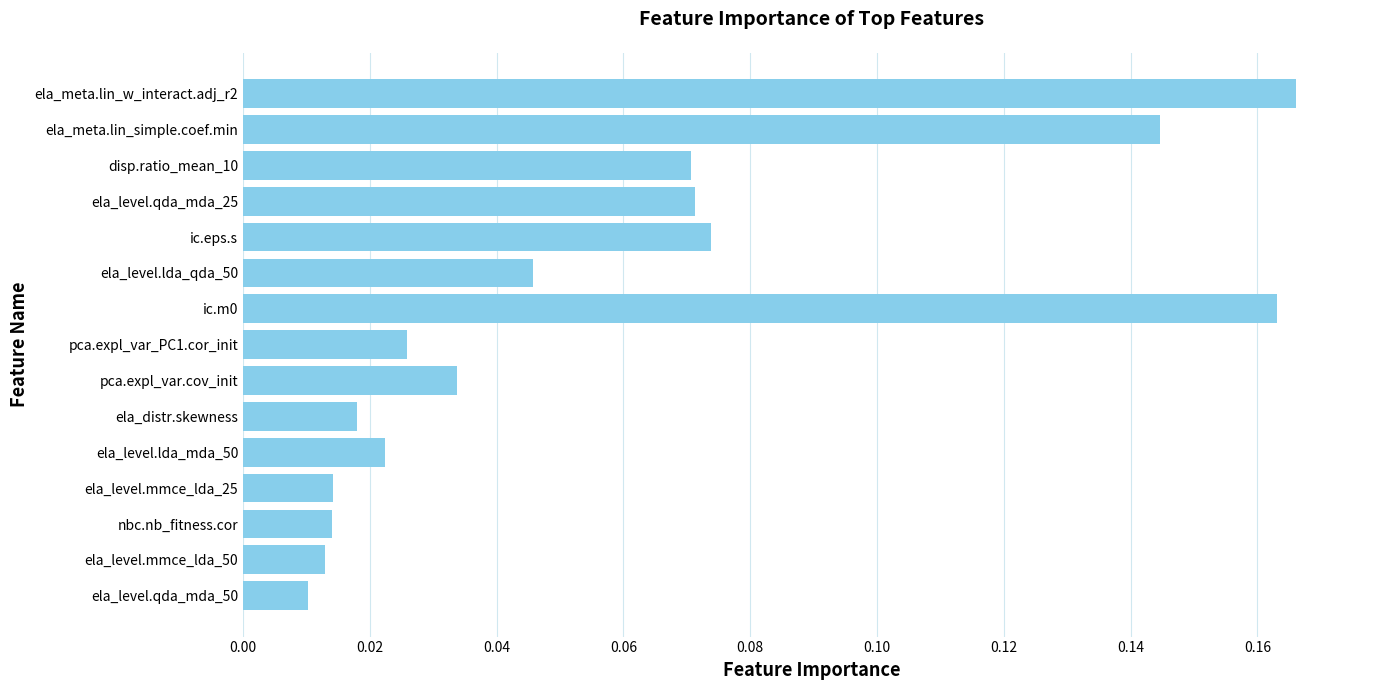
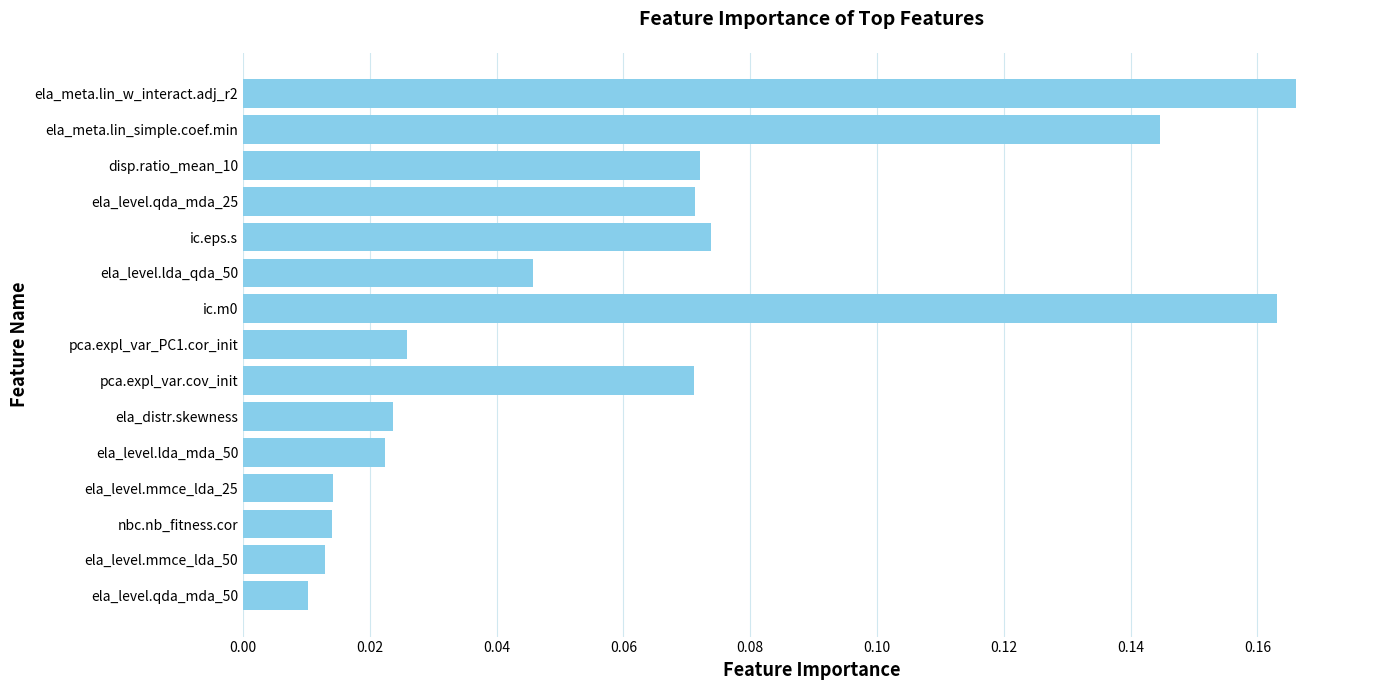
  {
    "ela_meta.lin_w_interact.adj_r2": 0.166,
    "ela_meta.lin_simple.coef.min": 0.145,
-   "disp.ratio_mean_10": 0.071,
+   "disp.ratio_mean_10": 0.072,
    "ela_level.qda_mda_25": 0.071,
    "ic.eps.s": 0.074,
    "ela_level.lda_qda_50": 0.046,
    "ic.m0": 0.163,
    "pca.expl_var_PC1.cor_init": 0.026,
-   "pca.expl_var.cov_init": 0.034,
-   "ela_distr.skewness": 0.018,
+   "pca.expl_var.cov_init": 0.071,
+   "ela_distr.skewness": 0.024,
    "ela_level.lda_mda_50": 0.022,
    "ela_level.mmce_lda_25": 0.014,
    "nbc.nb_fitness.cor": 0.014,
    "ela_level.mmce_lda_50": 0.013,
    "ela_level.qda_mda_50": 0.010
  }
